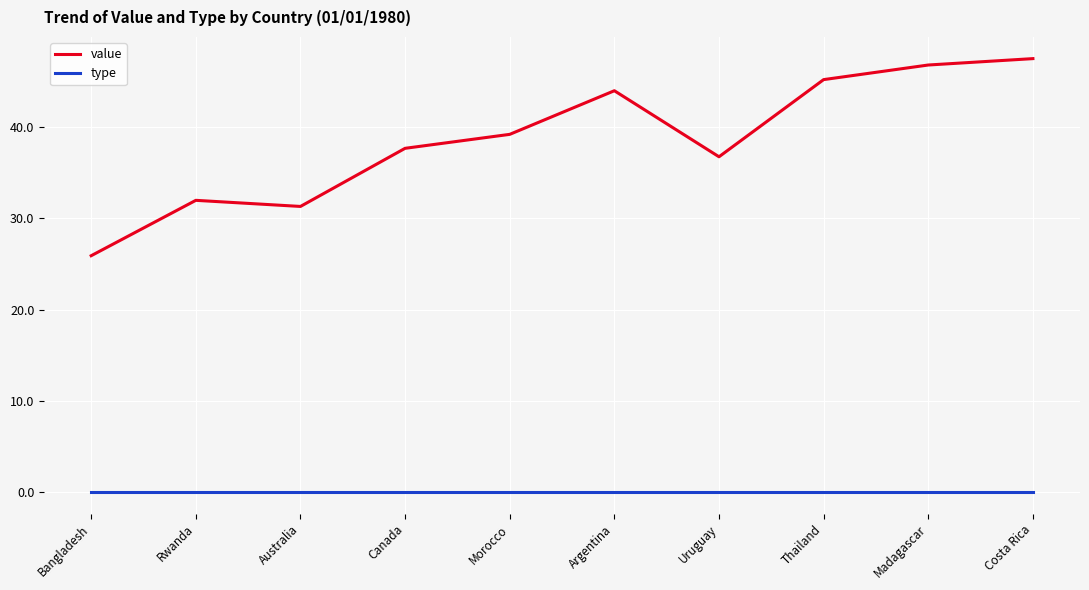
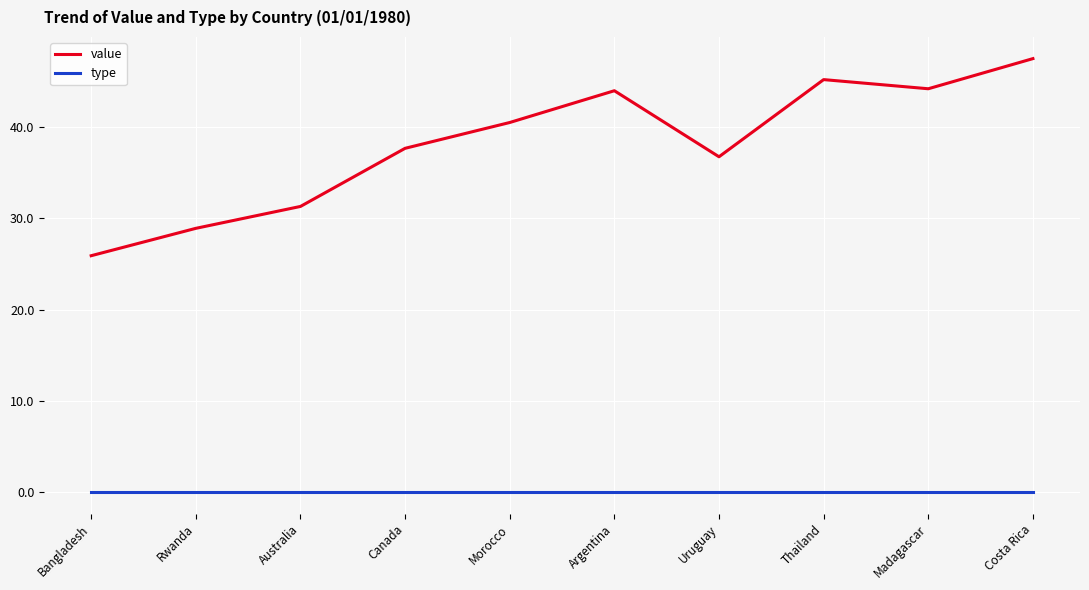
  {
    "value": {
      "Bangladesh": 26,
-     "Rwanda": 32,
+     "Rwanda": 29,
      "Australia": 31,
      "Canada": 38,
-     "Morocco": 39,
+     "Morocco": 40,
      "Argentina": 44,
      "Uruguay": 37,
      "Thailand": 45,
-     "Madagascar": 47,
+     "Madagascar": 44,
      "Costa Rica": 48
    },
    "type": {
      "Bangladesh": 0,
      "Rwanda": 0,
      "Australia": 0,
      "Canada": 0,
      "Morocco": 0,
      "Argentina": 0,
      "Uruguay": 0,
      "Thailand": 0,
      "Madagascar": 0,
      "Costa Rica": 0
    }
  }
